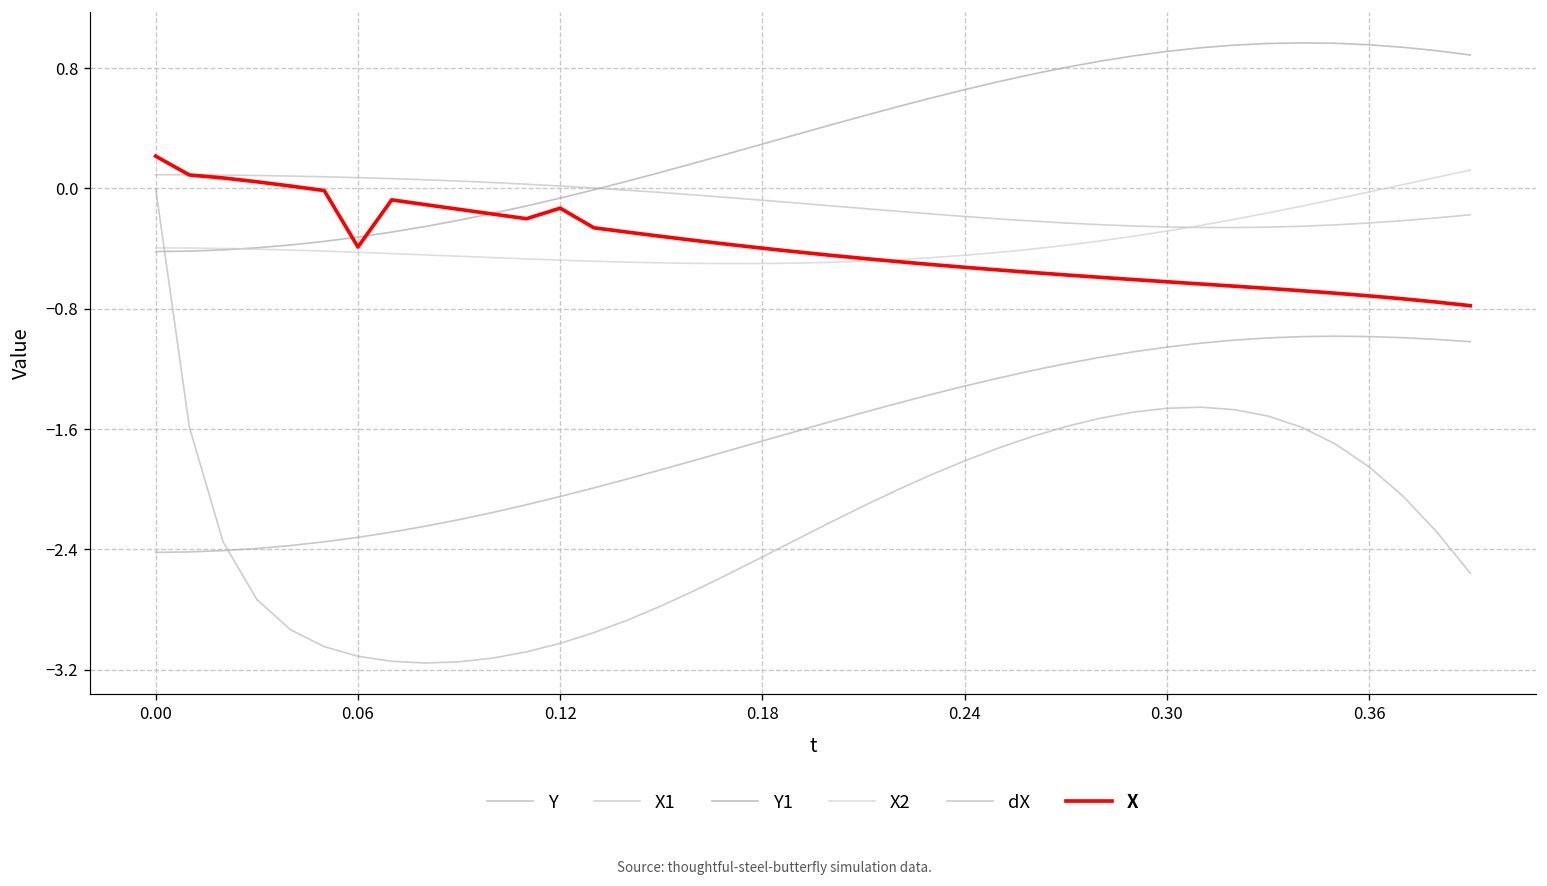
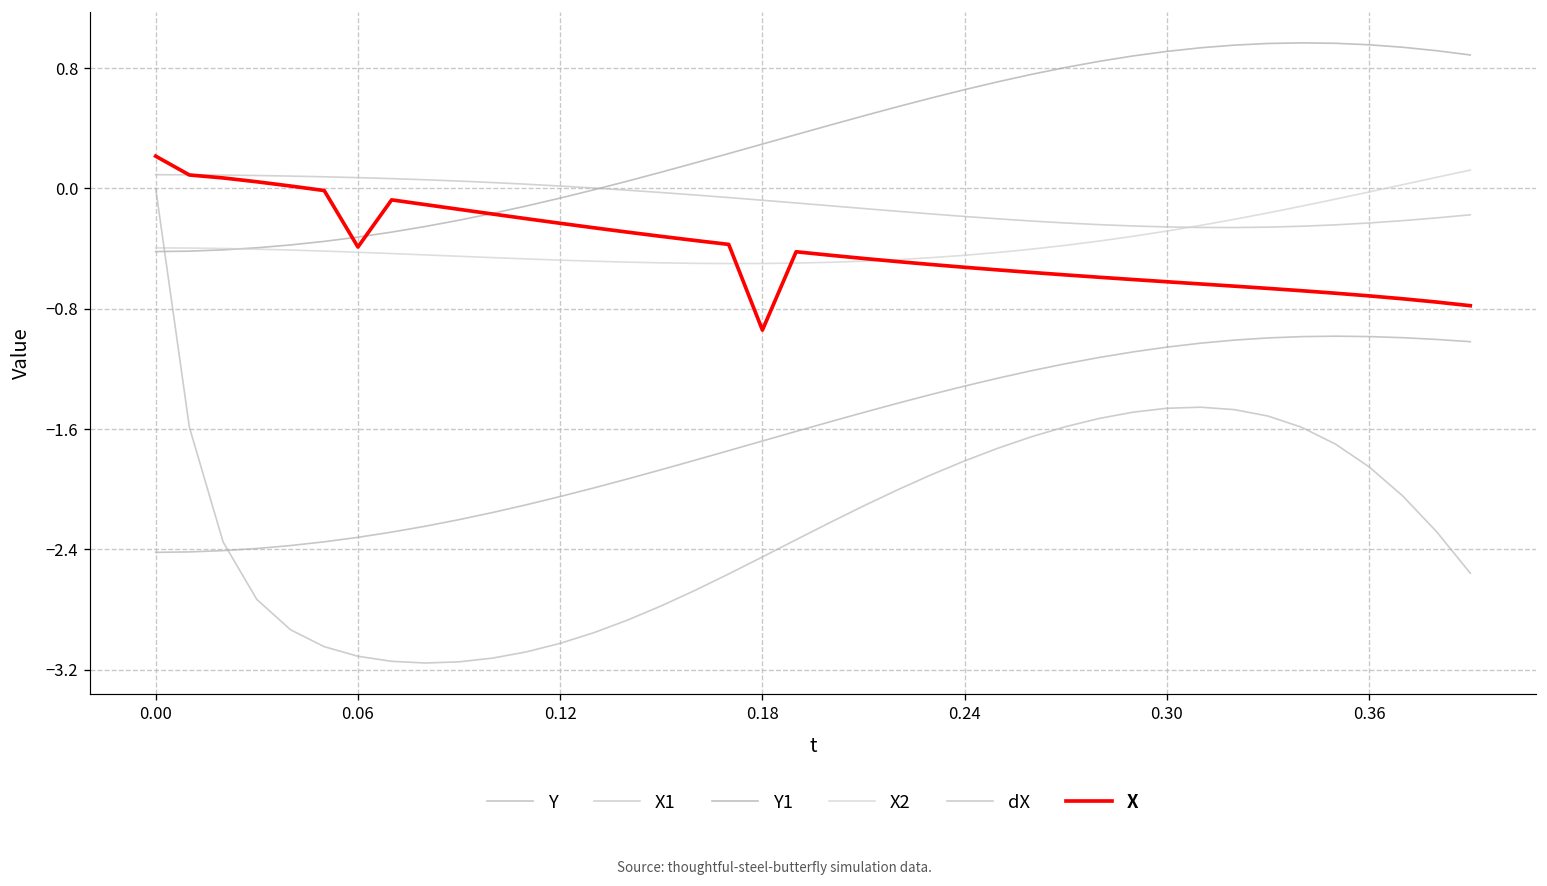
  {
    "X": {
      "0.00": 0.21,
      "0.06": -0.39,
-     "0.12": -0.13,
-     "0.18": -0.40,
+     "0.12": -0.23,
+     "0.18": -0.94,
      "0.24": -0.52,
      "0.30": -0.62,
      "0.36": -0.71
    }
  }
